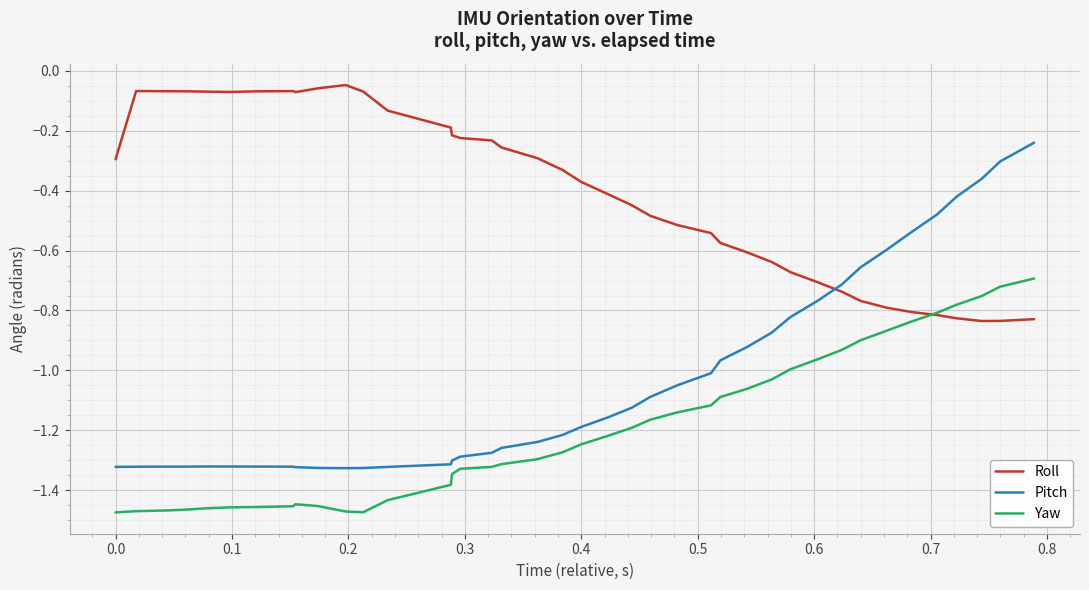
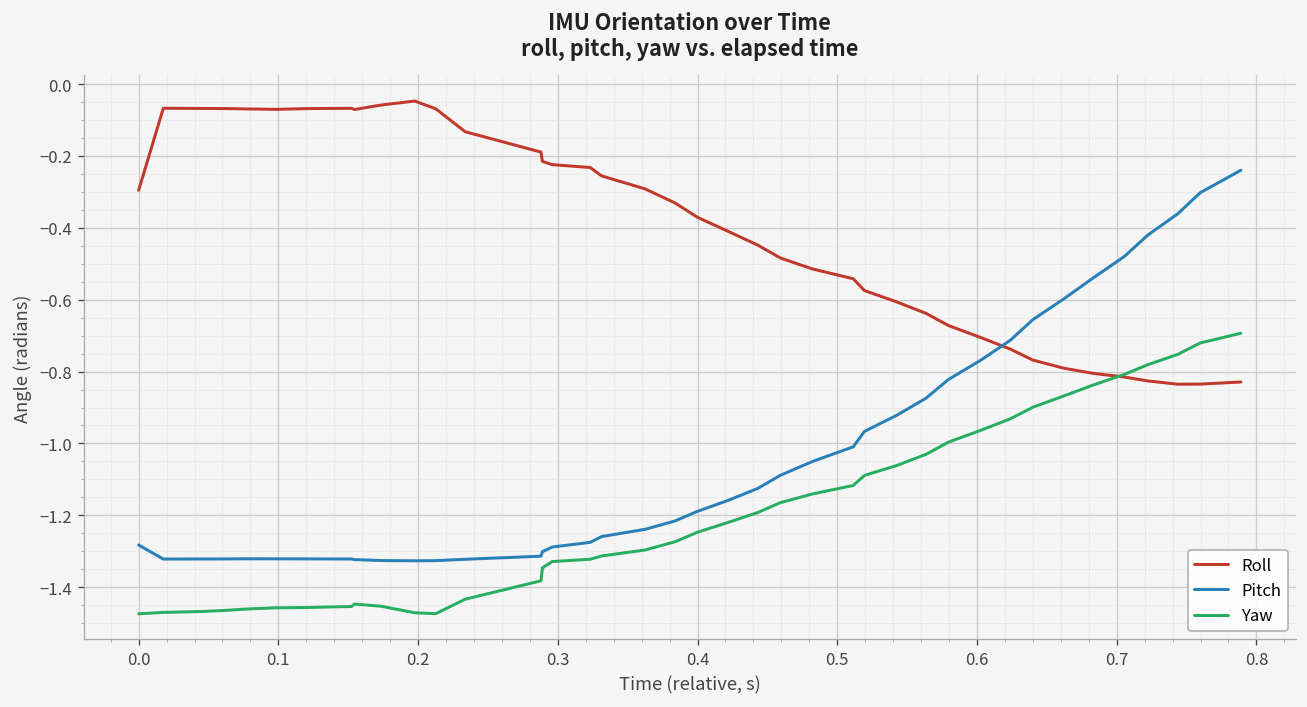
  {
    "Roll": {
      "0.0": -0.30
    },
    "Pitch": {
-     "0.0": -1.32
+     "0.0": -1.28
    },
    "Yaw": {
      "0.0": -1.47
    }
  }
